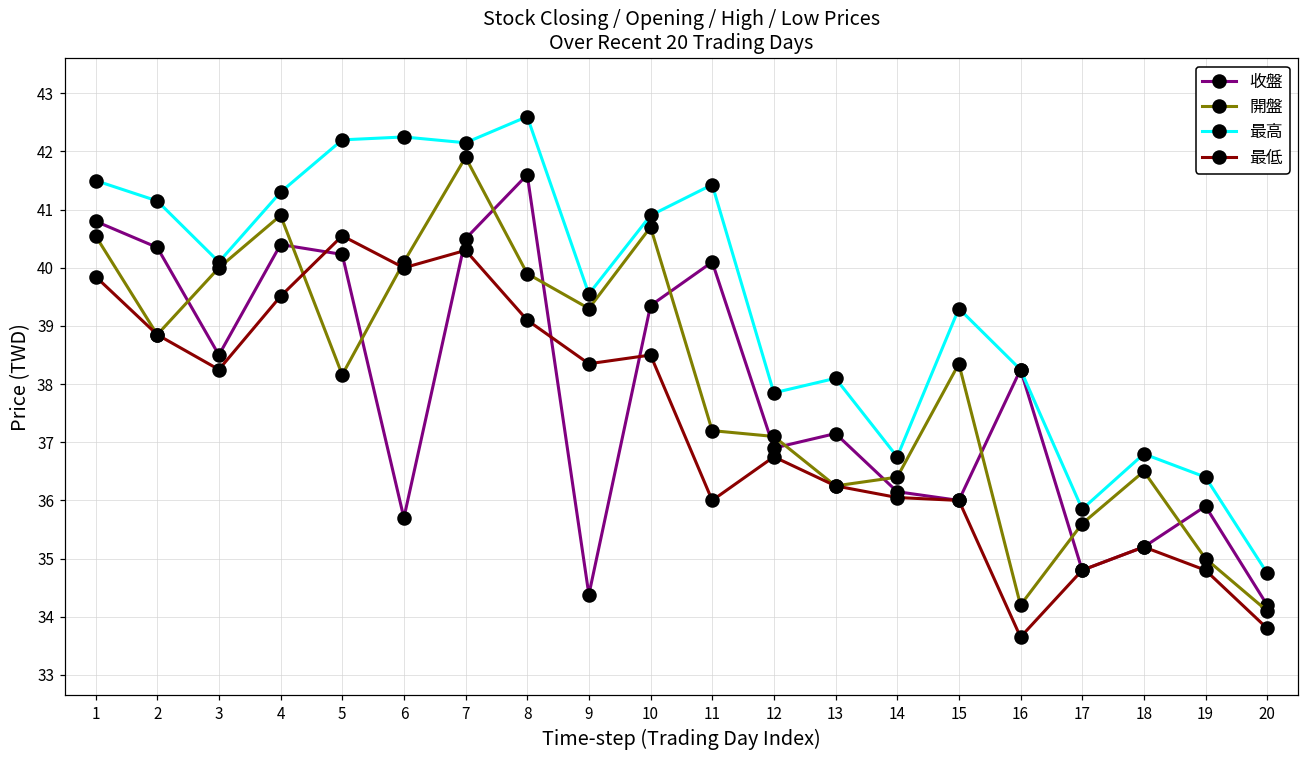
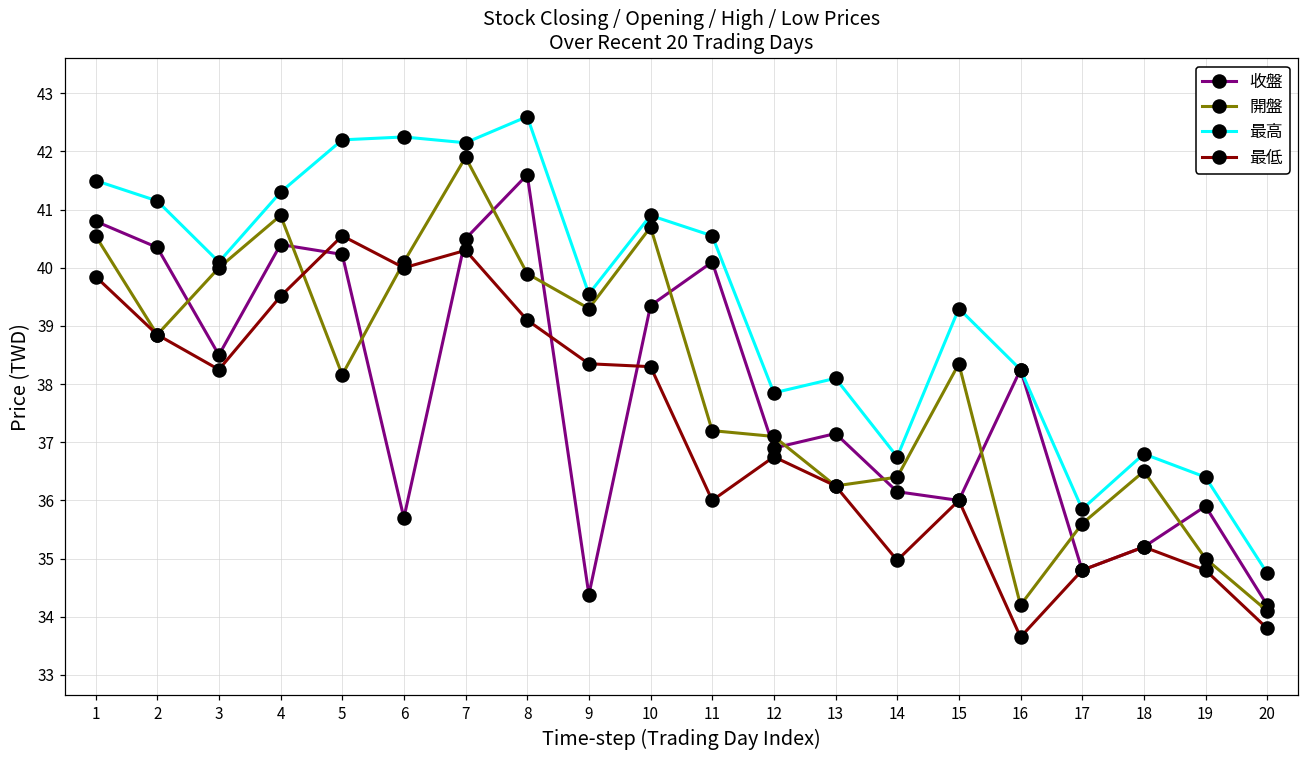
  {
    "收盤": {
      "1": 40.8,
      "2": 40.4,
      "3": 38.5,
      "4": 40.4,
      "5": 40.2,
      "6": 35.7,
      "7": 40.5,
      "8": 41.6,
      "9": 34.4,
      "10": 39.4,
      "11": 40.1,
      "12": 36.9,
      "13": 37.2,
      "14": 36.2,
      "19": 35.9,
      "20": 34.2
    },
    "開盤": {
      "1": 40.6,
      "3": 40.0,
      "4": 40.9,
      "5": 38.2,
      "6": 40.1,
      "7": 41.9,
      "8": 39.9,
      "9": 39.3,
      "10": 40.7,
      "11": 37.2,
      "12": 37.1,
      "14": 36.4,
      "15": 38.4,
      "16": 34.2,
      "17": 35.6,
      "18": 36.5,
      "19": 35.0,
      "20": 34.1
    },
    "最高": {
      "1": 41.5,
      "2": 41.2,
      "3": 40.1,
      "4": 41.3,
      "5": 42.2,
      "6": 42.3,
      "7": 42.2,
      "8": 42.6,
      "9": 39.6,
      "10": 40.9,
-     "11": 41.4,
+     "11": 40.6,
      "12": 37.9,
      "13": 38.1,
      "14": 36.8,
      "15": 39.3,
      "17": 35.9,
      "18": 36.8,
      "19": 36.4,
      "20": 34.8
    },
    "最低": {
      "1": 39.9,
      "3": 38.3,
      "4": 39.5,
      "5": 40.6,
      "6": 40.0,
      "7": 40.3,
      "8": 39.1,
      "9": 38.4,
-     "10": 38.5,
+     "10": 38.3,
      "11": 36.0,
      "12": 36.8,
-     "14": 36.1,
+     "14": 35.0,
      "16": 33.7,
      "19": 34.8,
      "20": 33.8
    }
  }
